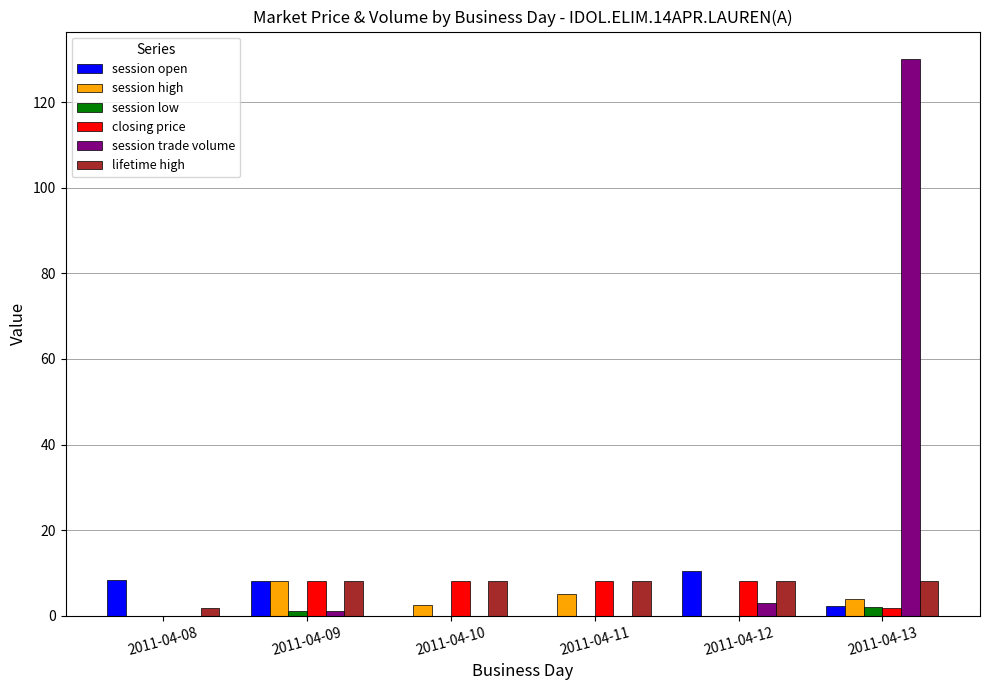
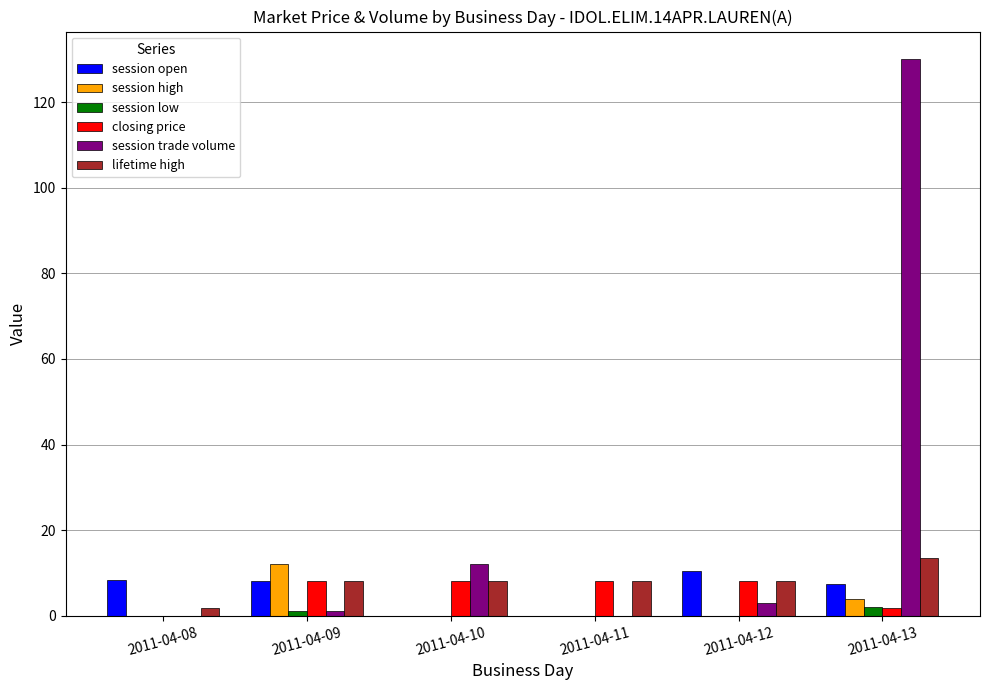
  {
    "session open": {
      "2011-04-08": 8,
      "2011-04-09": 8,
      "2011-04-10": 0,
      "2011-04-11": 0,
      "2011-04-12": 11,
-     "2011-04-13": 2
+     "2011-04-13": 7
    },
    "session high": {
      "2011-04-08": 0,
-     "2011-04-09": 8,
-     "2011-04-10": 2,
-     "2011-04-11": 5,
+     "2011-04-09": 12,
+     "2011-04-10": 0,
+     "2011-04-11": 0,
      "2011-04-12": 0,
      "2011-04-13": 4
    },
    "session low": {
      "2011-04-08": 0,
      "2011-04-09": 1,
      "2011-04-10": 0,
      "2011-04-11": 0,
      "2011-04-12": 0,
      "2011-04-13": 2
    },
    "closing price": {
      "2011-04-08": 0,
      "2011-04-09": 8,
      "2011-04-10": 8,
      "2011-04-11": 8,
      "2011-04-12": 8,
      "2011-04-13": 2
    },
    "session trade volume": {
      "2011-04-08": 0,
      "2011-04-09": 1,
-     "2011-04-10": 0,
+     "2011-04-10": 12,
      "2011-04-11": 0,
      "2011-04-12": 3,
      "2011-04-13": 130
    },
    "lifetime high": {
      "2011-04-08": 2,
      "2011-04-09": 8,
      "2011-04-10": 8,
      "2011-04-11": 8,
      "2011-04-12": 8,
-     "2011-04-13": 8
+     "2011-04-13": 13
    }
  }
